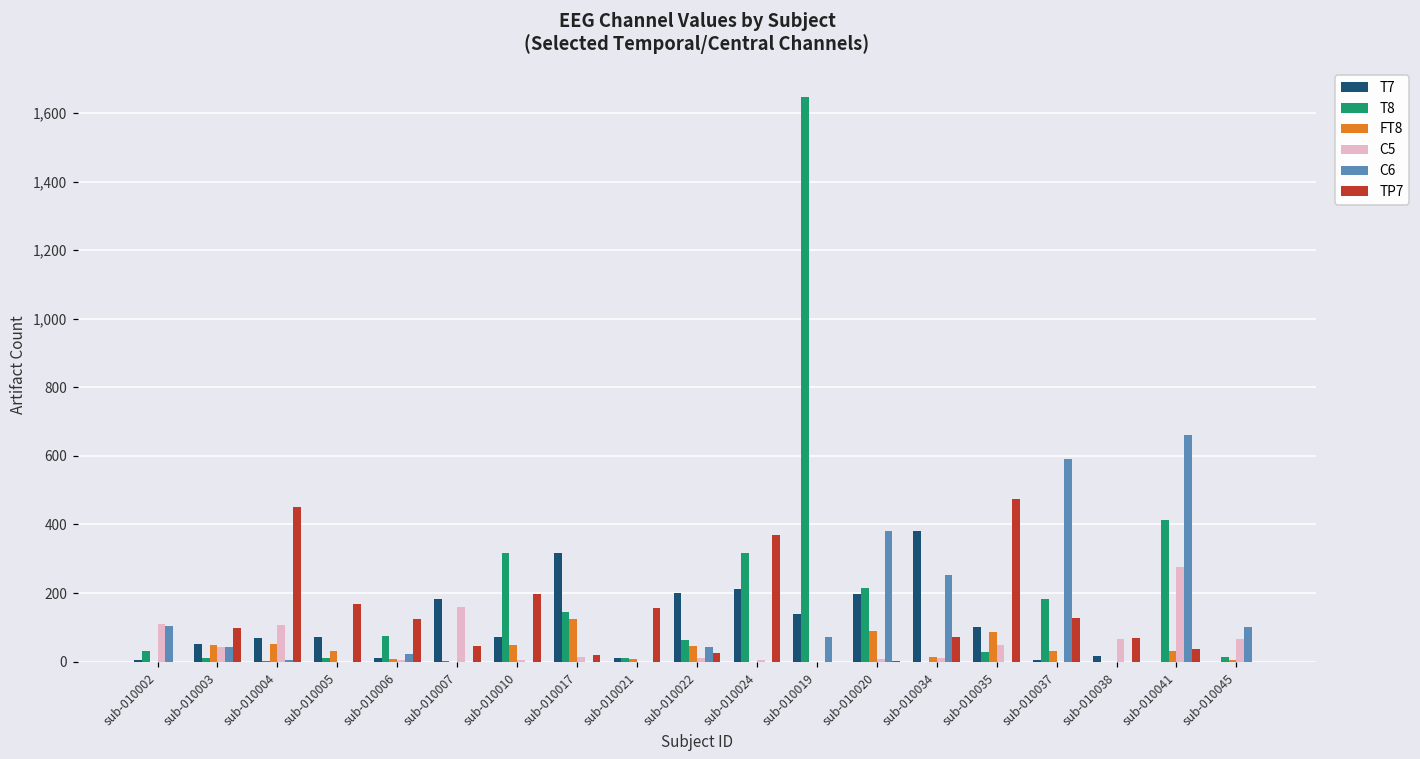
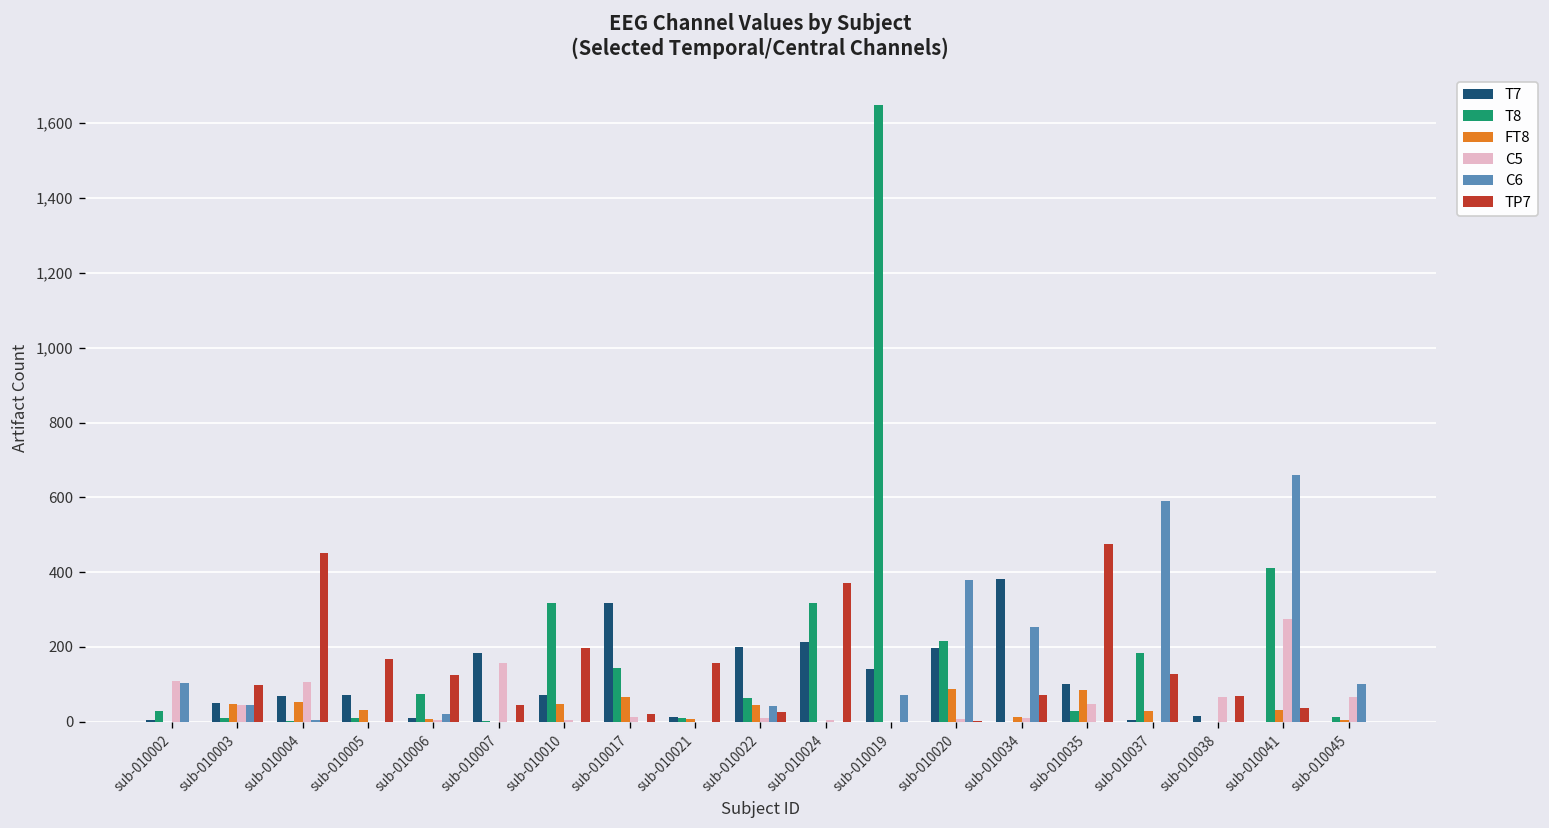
  {
    "T7": {
      "sub-010003": "50",
      "sub-010004": "70",
      "sub-010005": "70",
      "sub-010006": "10",
      "sub-010007": "180",
      "sub-010010": "70",
      "sub-010017": "320",
      "sub-010021": "10",
      "sub-010022": "200",
      "sub-010024": "210",
      "sub-010019": "140",
      "sub-010020": "200",
      "sub-010034": "380",
      "sub-010035": "100",
      "sub-010038": "20",
      "sub-010041": "0",
      "sub-010045": "0"
    },
    "T8": {
      "sub-010002": "30",
      "sub-010003": "10",
      "sub-010005": "10",
      "sub-010006": "70",
      "sub-010010": "320",
      "sub-010017": "140",
      "sub-010021": "10",
      "sub-010022": "60",
      "sub-010024": "320",
      "sub-010019": "1,650",
      "sub-010020": "220",
      "sub-010034": "0",
      "sub-010035": "30",
      "sub-010037": "180",
      "sub-010038": "0",
      "sub-010041": "410",
      "sub-010045": "10"
    },
    "FT8": {
      "sub-010002": "0",
      "sub-010003": "50",
      "sub-010004": "50",
      "sub-010005": "30",
      "sub-010007": "0",
      "sub-010010": "50",
-     "sub-010017": "120",
+     "sub-010017": "70",
      "sub-010022": "50",
      "sub-010024": "0",
      "sub-010019": "0",
      "sub-010020": "90",
      "sub-010034": "10",
      "sub-010035": "90",
      "sub-010037": "30",
      "sub-010038": "0",
      "sub-010041": "30"
    },
    "C5": {
      "sub-010002": "110",
      "sub-010003": "40",
      "sub-010004": "110",
      "sub-010005": "0",
      "sub-010007": "160",
      "sub-010017": "10",
      "sub-010021": "0",
      "sub-010022": "10",
      "sub-010019": "0",
      "sub-010034": "10",
      "sub-010035": "50",
      "sub-010037": "0",
      "sub-010038": "70",
      "sub-010041": "280",
      "sub-010045": "70"
    },
    "C6": {
      "sub-010002": "100",
      "sub-010003": "40",
      "sub-010005": "0",
      "sub-010006": "20",
      "sub-010007": "0",
      "sub-010010": "0",
      "sub-010017": "0",
      "sub-010021": "0",
      "sub-010022": "40",
      "sub-010024": "0",
      "sub-010019": "70",
      "sub-010020": "380",
      "sub-010034": "250",
      "sub-010035": "0",
      "sub-010037": "590",
      "sub-010038": "0",
      "sub-010041": "660",
      "sub-010045": "100"
    },
    "TP7": {
      "sub-010002": "0",
      "sub-010003": "100",
      "sub-010004": "450",
      "sub-010005": "170",
      "sub-010006": "120",
      "sub-010007": "50",
      "sub-010010": "200",
      "sub-010017": "20",
      "sub-010021": "160",
      "sub-010022": "30",
      "sub-010024": "370",
      "sub-010019": "0",
      "sub-010034": "70",
      "sub-010035": "480",
      "sub-010037": "130",
      "sub-010038": "70",
      "sub-010041": "40",
      "sub-010045": "0"
    }
  }
